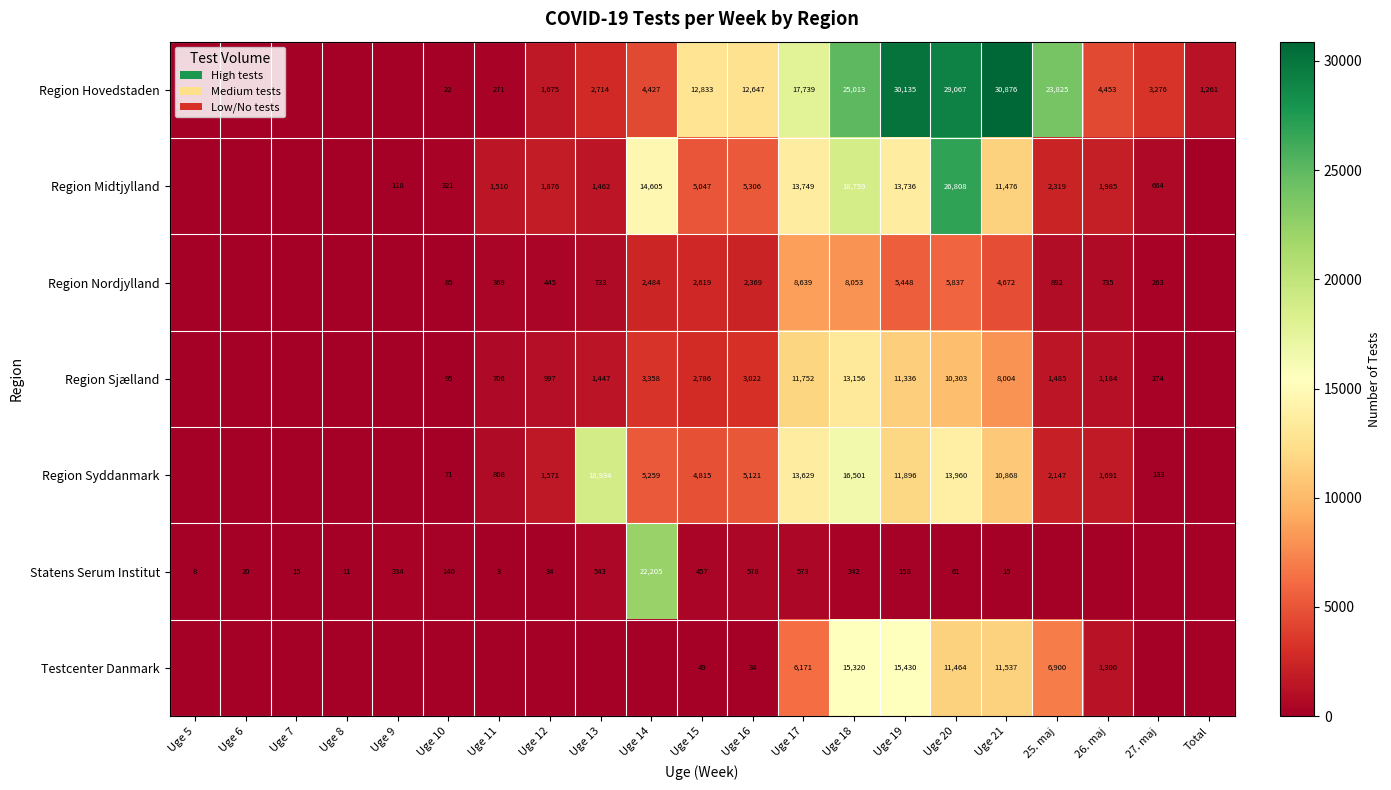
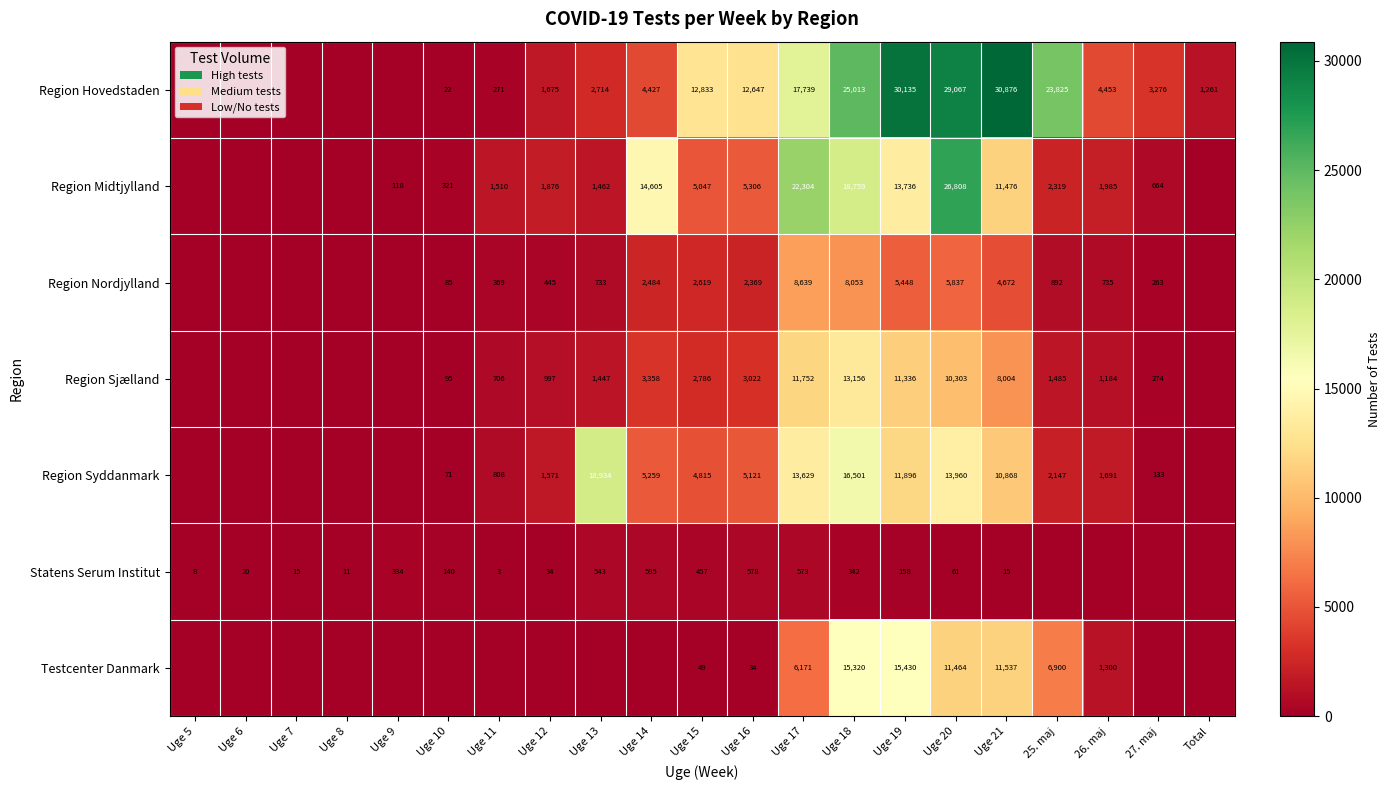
  {
    "Region Hovedstaden": {
      "Uge 10": "22",
      "Uge 11": "271",
      "Uge 12": "1,675",
      "Uge 13": "2,714",
      "Uge 14": "4,427",
      "Uge 15": "12,833",
      "Uge 16": "12,647",
      "Uge 17": "17,739",
      "Uge 18": "25,013",
      "Uge 19": "30,135",
      "Uge 20": "29,067",
      "Uge 21": "30,876",
      "25. maj": "23,825",
      "26. maj": "4,453",
      "27. maj": "3,276",
      "Total": "1,261"
    },
    "Region Midtjylland": {
      "Uge 9": "118",
      "Uge 10": "321",
      "Uge 11": "1,510",
      "Uge 12": "1,876",
      "Uge 13": "1,462",
      "Uge 14": "14,605",
      "Uge 15": "5,047",
      "Uge 16": "5,306",
-     "Uge 17": "13,749",
+     "Uge 17": "22,304",
      "Uge 18": "18,759",
      "Uge 19": "13,736",
      "Uge 20": "26,808",
      "Uge 21": "11,476",
      "25. maj": "2,319",
      "26. maj": "1,985",
      "27. maj": "664"
    },
    "Region Nordjylland": {
      "Uge 10": "85",
      "Uge 11": "369",
      "Uge 12": "445",
      "Uge 13": "733",
      "Uge 14": "2,484",
      "Uge 15": "2,619",
      "Uge 16": "2,369",
      "Uge 17": "8,639",
      "Uge 18": "8,053",
      "Uge 19": "5,448",
      "Uge 20": "5,837",
      "Uge 21": "4,672",
      "25. maj": "892",
      "26. maj": "735",
      "27. maj": "263"
    },
    "Region Sjælland": {
      "Uge 10": "95",
      "Uge 11": "706",
      "Uge 12": "997",
      "Uge 13": "1,447",
      "Uge 14": "3,358",
      "Uge 15": "2,786",
      "Uge 16": "3,022",
      "Uge 17": "11,752",
      "Uge 18": "13,156",
      "Uge 19": "11,336",
      "Uge 20": "10,303",
      "Uge 21": "8,004",
      "25. maj": "1,485",
      "26. maj": "1,184",
      "27. maj": "274"
    },
    "Region Syddanmark": {
      "Uge 10": "71",
      "Uge 11": "808",
      "Uge 12": "1,571",
      "Uge 13": "18,934",
      "Uge 14": "5,259",
      "Uge 15": "4,815",
      "Uge 16": "5,121",
      "Uge 17": "13,629",
      "Uge 18": "16,501",
      "Uge 19": "11,896",
      "Uge 20": "13,960",
      "Uge 21": "10,868",
      "25. maj": "2,147",
      "26. maj": "1,691",
      "27. maj": "133"
    },
    "Statens Serum Institut": {
      "Uge 5": "8",
      "Uge 6": "20",
      "Uge 7": "15",
      "Uge 8": "11",
      "Uge 9": "334",
      "Uge 10": "140",
      "Uge 11": "3",
      "Uge 12": "34",
      "Uge 13": "543",
-     "Uge 14": "22,205",
+     "Uge 14": "595",
      "Uge 15": "457",
      "Uge 16": "578",
      "Uge 17": "573",
      "Uge 18": "342",
      "Uge 19": "158",
      "Uge 20": "61",
      "Uge 21": "15"
    },
    "Testcenter Danmark": {
      "Uge 15": "49",
      "Uge 16": "34",
      "Uge 17": "6,171",
      "Uge 18": "15,320",
      "Uge 19": "15,430",
      "Uge 20": "11,464",
      "Uge 21": "11,537",
      "25. maj": "6,900",
      "26. maj": "1,300"
    }
  }
